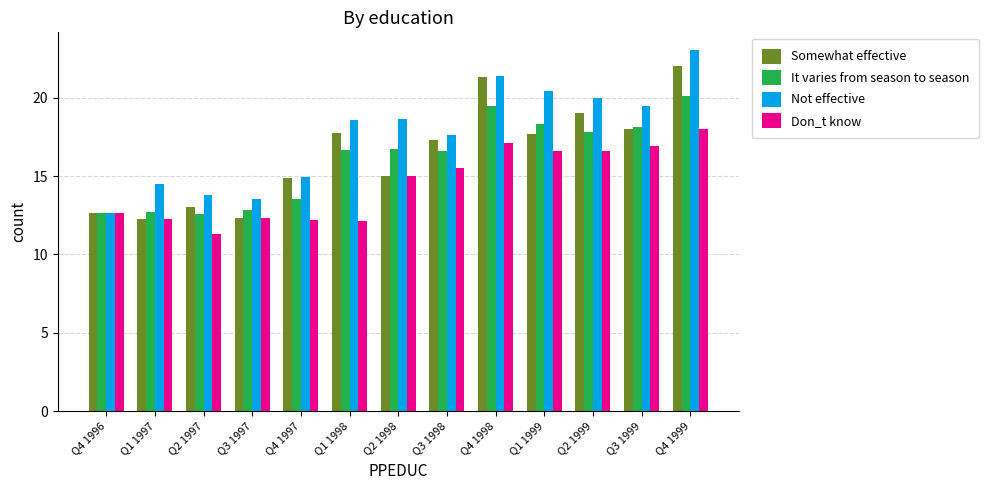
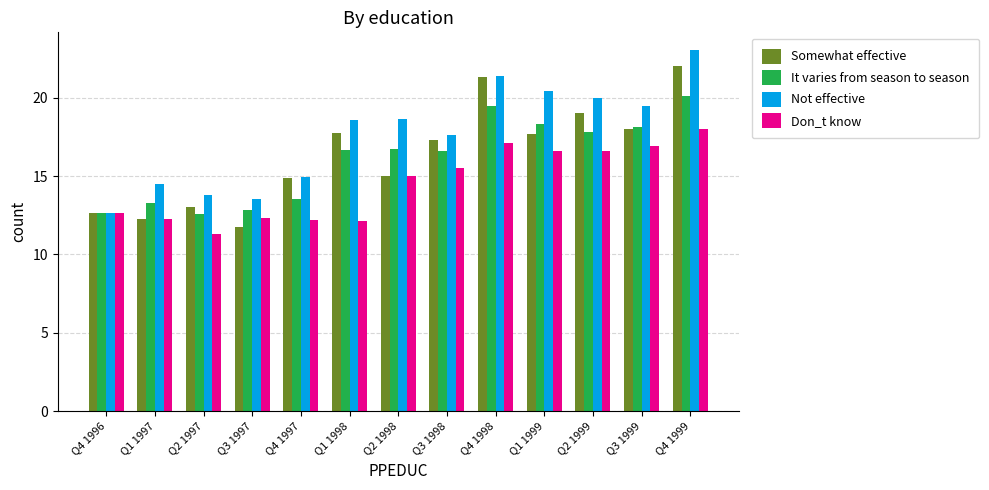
  {
    "Somewhat effective": {
      "Q4 1996": 12.6,
      "Q1 1997": 12.2,
      "Q2 1997": 13.0,
-     "Q3 1997": 12.3,
+     "Q3 1997": 11.7,
      "Q4 1997": 14.9,
      "Q1 1998": 17.8,
      "Q2 1998": 15.0,
      "Q3 1998": 17.3,
      "Q4 1998": 21.4,
      "Q1 1999": 17.7,
      "Q2 1999": 19.0,
      "Q3 1999": 18.0,
      "Q4 1999": 22.0
    },
    "It varies from season to season": {
      "Q4 1996": 12.6,
-     "Q1 1997": 12.7,
+     "Q1 1997": 13.3,
      "Q2 1997": 12.6,
      "Q3 1997": 12.8,
      "Q4 1997": 13.6,
      "Q1 1998": 16.6,
      "Q2 1998": 16.7,
      "Q3 1998": 16.6,
      "Q4 1998": 19.4,
      "Q1 1999": 18.3,
      "Q2 1999": 17.8,
      "Q3 1999": 18.1,
      "Q4 1999": 20.1
    },
    "Not effective": {
      "Q4 1996": 12.6,
      "Q1 1997": 14.5,
      "Q2 1997": 13.8,
      "Q3 1997": 13.5,
      "Q4 1997": 14.9,
      "Q1 1998": 18.6,
      "Q2 1998": 18.7,
      "Q3 1998": 17.6,
      "Q4 1998": 21.4,
      "Q1 1999": 20.4,
      "Q2 1999": 20.0,
      "Q3 1999": 19.5,
      "Q4 1999": 23.0
    },
    "Don_t know": {
      "Q4 1996": 12.6,
      "Q1 1997": 12.2,
      "Q2 1997": 11.3,
      "Q3 1997": 12.3,
      "Q4 1997": 12.2,
      "Q1 1998": 12.2,
      "Q2 1998": 15.0,
      "Q3 1998": 15.5,
      "Q4 1998": 17.1,
      "Q1 1999": 16.6,
      "Q2 1999": 16.6,
      "Q3 1999": 16.9,
      "Q4 1999": 18.0
    }
  }
